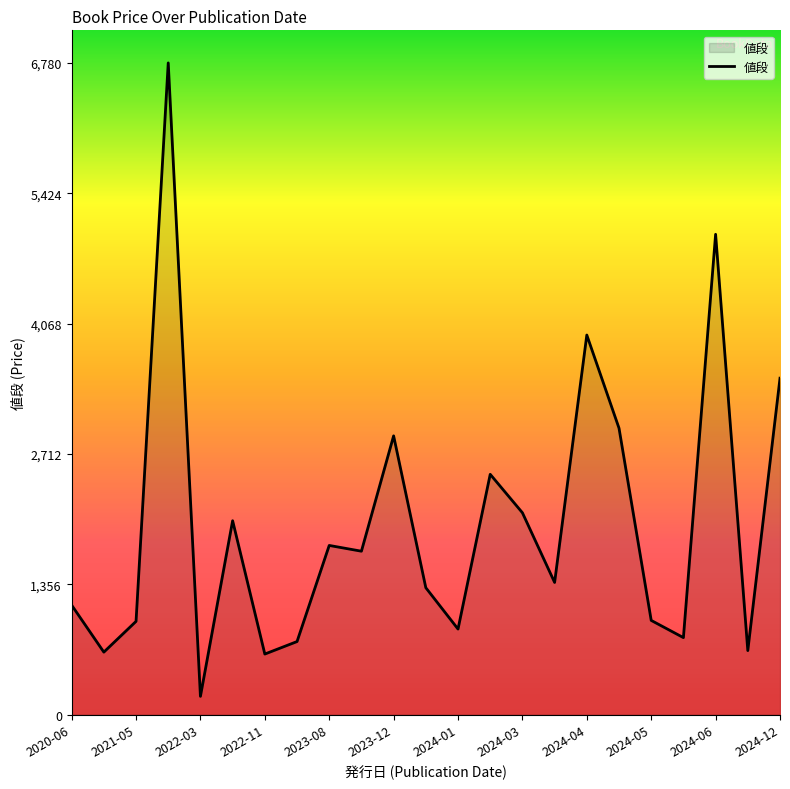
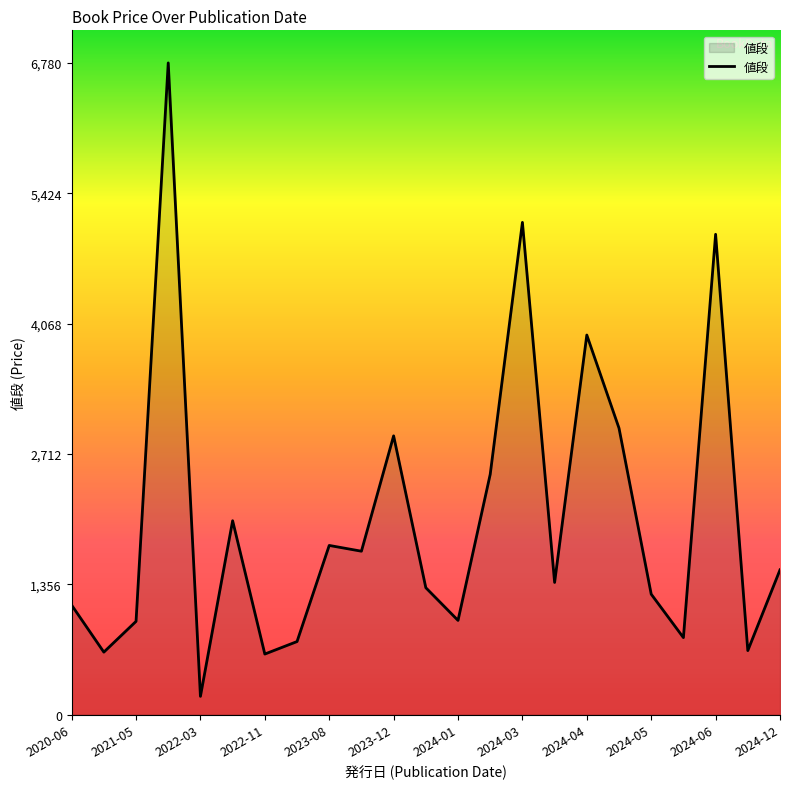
  {
    "2020-06": "1,100",
    "2021-05": "1,000",
    "2022-03": "200",
    "2022-11": "600",
    "2023-08": "1,800",
    "2023-12": "2,900",
-   "2024-01": "900",
-   "2024-03": "2,100",
+   "2024-01": "1,000",
+   "2024-03": "5,100",
    "2024-04": "3,900",
-   "2024-05": "1,000",
+   "2024-05": "1,300",
    "2024-06": "5,000",
-   "2024-12": "3,500"
+   "2024-12": "1,500"
  }
